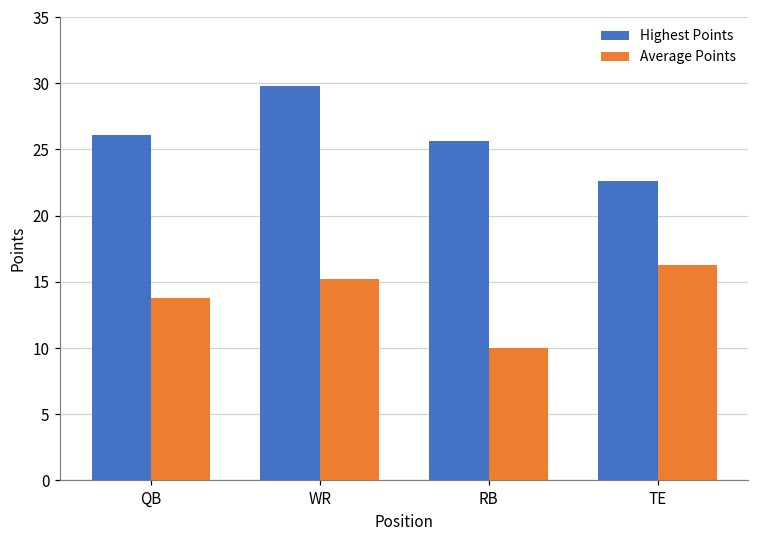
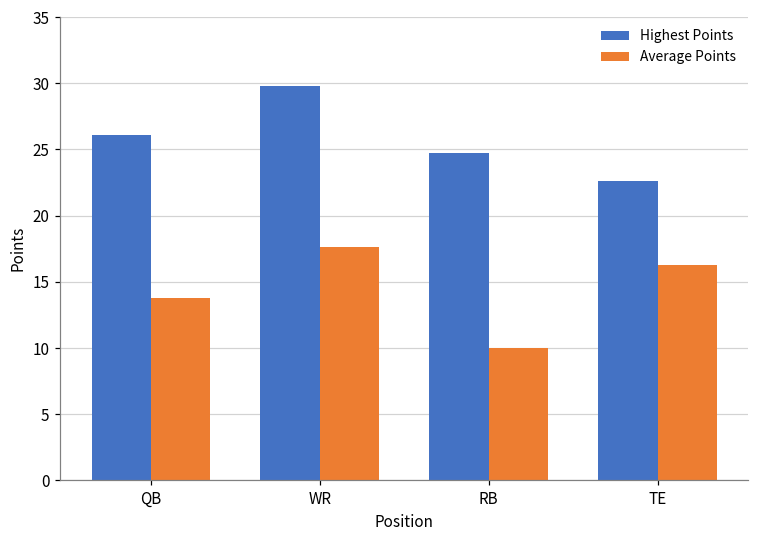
  {
    "Highest Points": {
      "QB": 26.1,
      "WR": 29.8,
-     "RB": 25.6,
+     "RB": 24.7,
      "TE": 22.6
    },
    "Average Points": {
      "QB": 13.8,
-     "WR": 15.2,
+     "WR": 17.6,
      "RB": 10.0,
      "TE": 16.3
    }
  }
